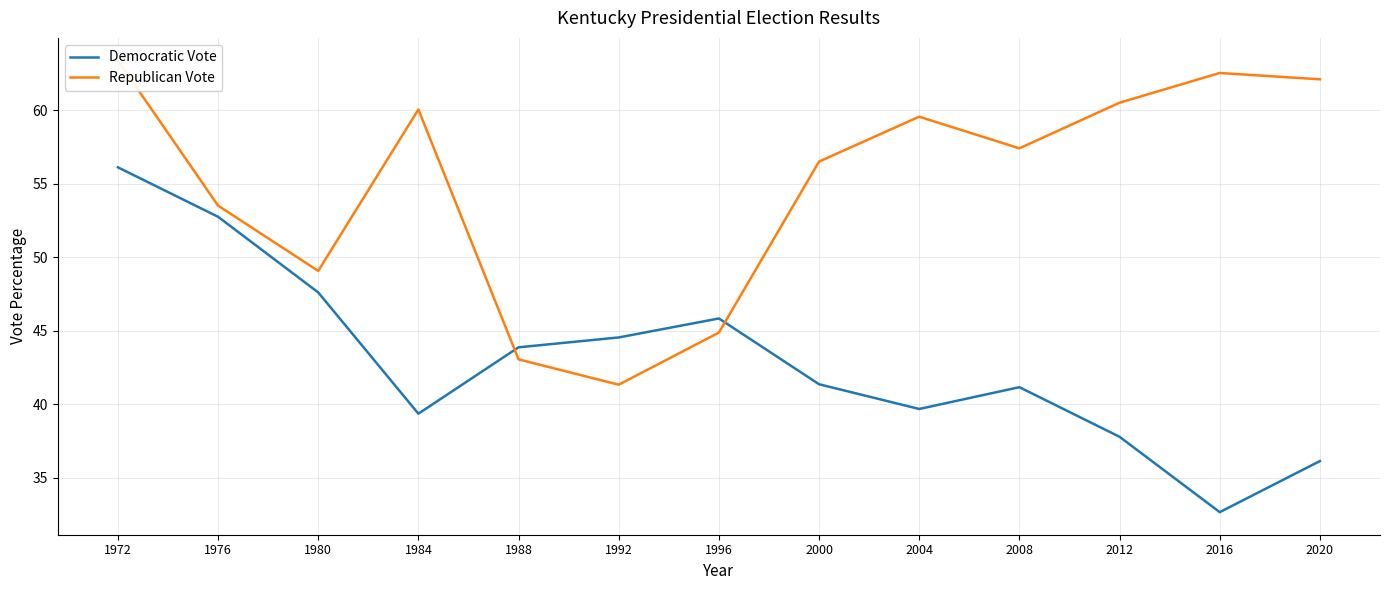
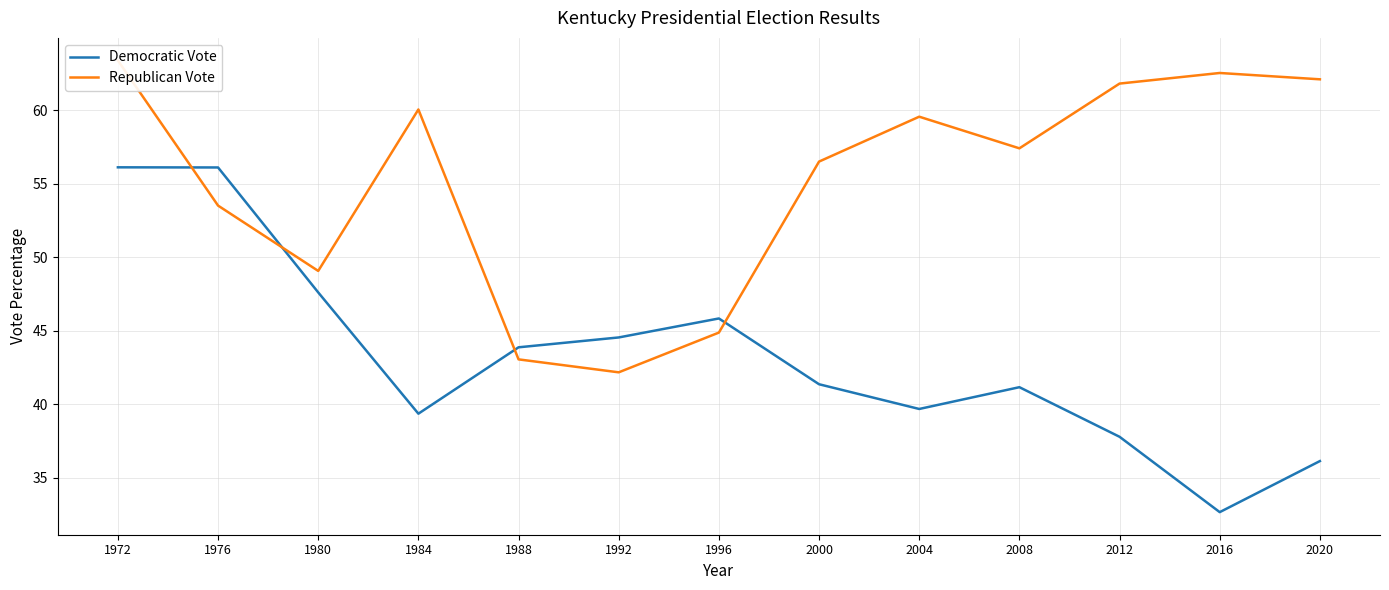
  {
    "Democratic Vote": {
      "1972": 56.1,
-     "1976": 52.8,
+     "1976": 56.1,
      "1980": 47.6,
      "1984": 39.4,
      "1988": 43.9,
      "1992": 44.6,
      "1996": 45.8,
      "2000": 41.4,
      "2004": 39.7,
      "2008": 41.2,
      "2012": 37.8,
      "2016": 32.7,
      "2020": 36.2
    },
    "Republican Vote": {
      "1976": 53.5,
      "1980": 49.1,
      "1984": 60.0,
      "1988": 43.1,
-     "1992": 41.3,
+     "1992": 42.2,
      "1996": 44.9,
      "2000": 56.5,
      "2004": 59.6,
      "2008": 57.4,
-     "2012": 60.5,
+     "2012": 61.8,
      "2016": 62.5,
      "2020": 62.1
    }
  }
